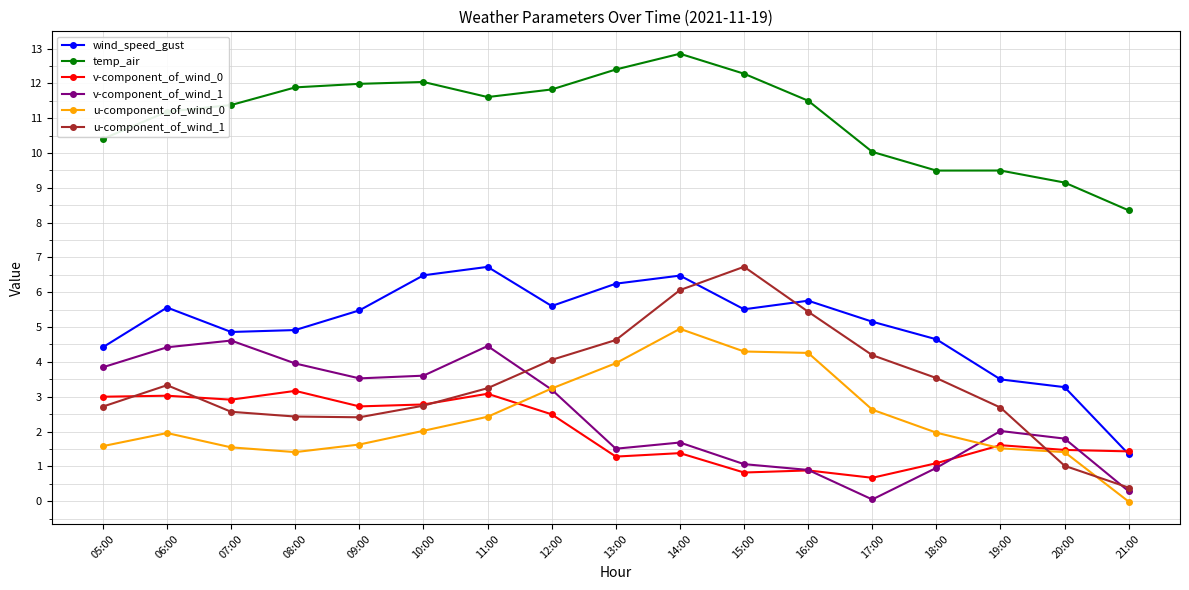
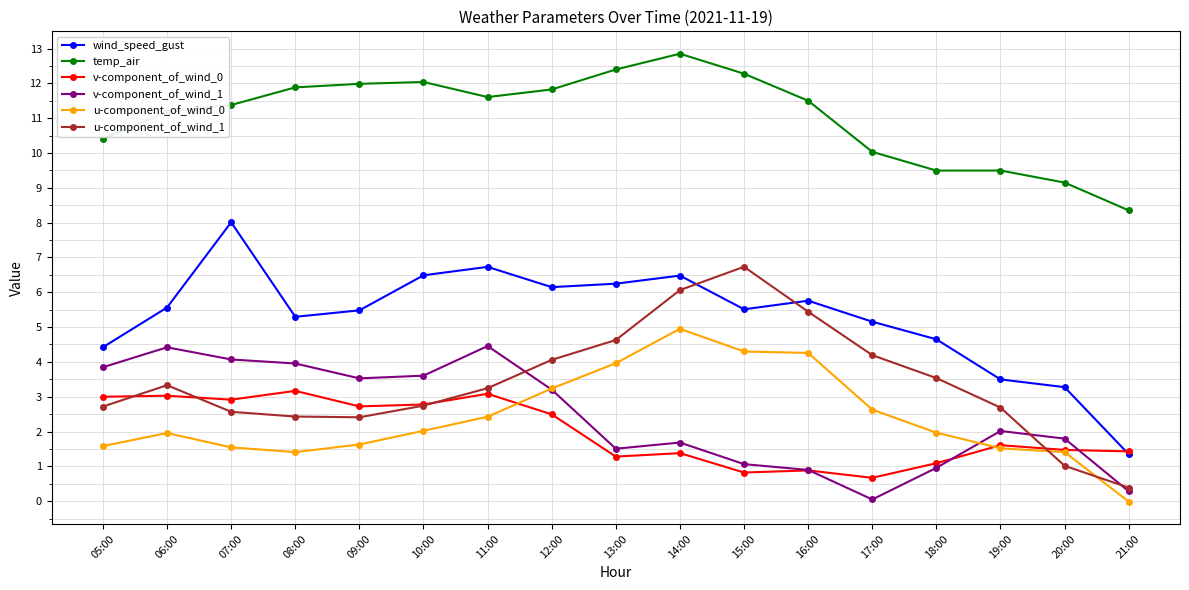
  {
    "wind_speed_gust": {
      "05:00": 4.4,
      "06:00": 5.6,
-     "07:00": 4.9,
-     "08:00": 4.9,
+     "07:00": 8.0,
+     "08:00": 5.3,
      "09:00": 5.5,
      "10:00": 6.5,
      "11:00": 6.7,
-     "12:00": 5.6,
+     "12:00": 6.1,
      "13:00": 6.2,
      "14:00": 6.5,
      "15:00": 5.5,
      "16:00": 5.8,
      "17:00": 5.2,
      "18:00": 4.6,
      "19:00": 3.5,
      "20:00": 3.3,
      "21:00": 1.3
    },
    "temp_air": {
      "05:00": 10.4,
      "07:00": 11.4,
      "08:00": 11.9,
      "09:00": 12.0,
      "10:00": 12.0,
      "11:00": 11.6,
      "12:00": 11.8,
      "13:00": 12.4,
      "14:00": 12.9,
      "15:00": 12.3,
      "16:00": 11.5,
      "17:00": 10.0,
      "18:00": 9.5,
      "19:00": 9.5,
      "20:00": 9.2,
      "21:00": 8.4
    },
    "v-component_of_wind_0": {
      "05:00": 3.0,
      "06:00": 3.0,
      "07:00": 2.9,
      "08:00": 3.2,
      "09:00": 2.7,
      "11:00": 3.1,
      "12:00": 2.5,
      "13:00": 1.3,
      "14:00": 1.4,
      "15:00": 0.8,
      "17:00": 0.7,
      "18:00": 1.1,
      "19:00": 1.6,
      "21:00": 1.4
    },
    "v-component_of_wind_1": {
      "05:00": 3.8,
      "06:00": 4.4,
-     "07:00": 4.6,
+     "07:00": 4.1,
      "08:00": 4.0,
      "09:00": 3.5,
      "10:00": 3.6,
      "11:00": 4.5,
      "13:00": 1.5,
      "14:00": 1.7,
      "15:00": 1.1,
      "17:00": 0.0,
      "18:00": 1.0,
      "19:00": 2.0,
      "20:00": 1.8,
      "21:00": 0.3
    },
    "u-component_of_wind_0": {
      "05:00": 1.6,
      "06:00": 2.0,
      "07:00": 1.5,
      "08:00": 1.4,
      "09:00": 1.6,
      "10:00": 2.0,
      "11:00": 2.4,
      "13:00": 4.0,
      "14:00": 5.0,
      "15:00": 4.3,
      "16:00": 4.3,
      "17:00": 2.6,
      "18:00": 2.0,
      "19:00": 1.5,
      "21:00": 0.0
    },
    "u-component_of_wind_1": {
      "05:00": 2.7,
      "06:00": 3.3,
      "07:00": 2.6,
      "08:00": 2.4,
      "09:00": 2.4,
      "11:00": 3.2,
      "12:00": 4.1,
      "13:00": 4.6,
      "14:00": 6.1,
      "15:00": 6.7,
      "16:00": 5.4,
      "17:00": 4.2,
      "18:00": 3.5,
      "19:00": 2.7,
      "20:00": 1.0,
      "21:00": 0.4
    }
  }
